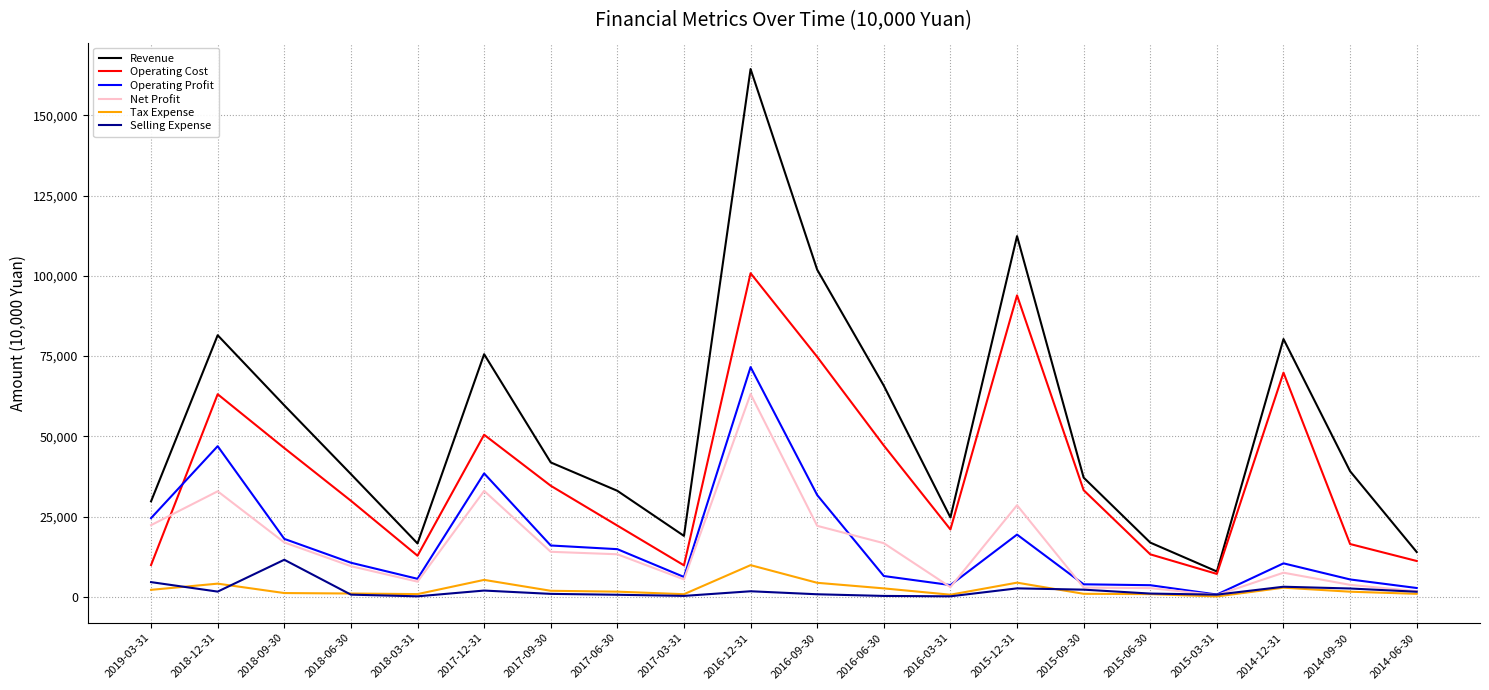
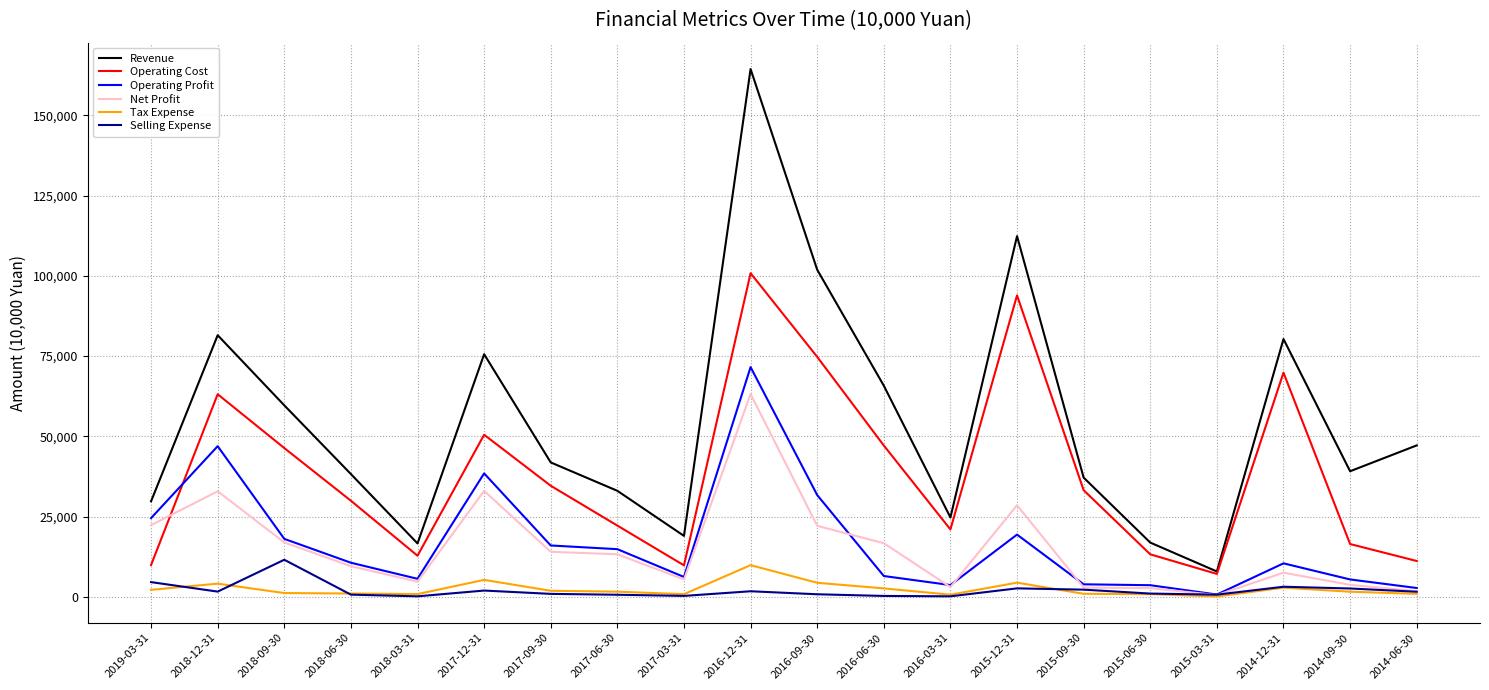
  {
    "Revenue": {
      "2019-03-31": "30,000",
      "2018-12-31": "82,000",
      "2018-09-30": "60,000",
      "2018-06-30": "38,000",
      "2018-03-31": "17,000",
      "2017-12-31": "76,000",
      "2017-09-30": "42,000",
      "2017-06-30": "33,000",
      "2017-03-31": "19,000",
      "2016-12-31": "164,000",
      "2016-09-30": "102,000",
      "2016-06-30": "66,000",
      "2016-03-31": "25,000",
      "2015-12-31": "112,000",
      "2015-09-30": "37,000",
      "2015-06-30": "17,000",
      "2014-12-31": "80,000",
      "2014-09-30": "39,000",
-     "2014-06-30": "14,000"
+     "2014-06-30": "47,000"
    },
    "Operating Cost": {
      "2019-03-31": "10,000",
      "2018-12-31": "63,000",
      "2018-09-30": "46,000",
      "2018-06-30": "30,000",
      "2018-03-31": "13,000",
      "2017-12-31": "51,000",
      "2017-09-30": "35,000",
      "2017-06-30": "22,000",
      "2017-03-31": "10,000",
      "2016-12-31": "101,000",
      "2016-09-30": "75,000",
      "2016-06-30": "47,000",
      "2016-03-31": "21,000",
      "2015-12-31": "94,000",
      "2015-09-30": "33,000",
      "2015-06-30": "13,000",
      "2014-12-31": "70,000",
      "2014-09-30": "16,000",
      "2014-06-30": "11,000"
    },
    "Operating Profit": {
      "2019-03-31": "25,000",
      "2018-12-31": "47,000",
      "2018-09-30": "18,000",
      "2018-06-30": "11,000",
      "2018-03-31": "6,000",
      "2017-12-31": "38,000",
      "2017-09-30": "16,000",
      "2017-06-30": "15,000",
      "2016-12-31": "72,000",
      "2016-09-30": "32,000",
      "2016-06-30": "7,000",
      "2015-12-31": "19,000",
      "2015-09-30": "4,000",
      "2015-06-30": "4,000",
      "2014-12-31": "10,000",
      "2014-09-30": "5,000",
      "2014-06-30": "3,000"
    },
    "Net Profit": {
      "2019-03-31": "22,000",
      "2018-12-31": "33,000",
      "2018-09-30": "17,000",
      "2018-06-30": "10,000",
      "2018-03-31": "5,000",
      "2017-12-31": "33,000",
      "2017-09-30": "14,000",
      "2017-06-30": "13,000",
      "2016-12-31": "63,000",
      "2016-09-30": "22,000",
      "2016-06-30": "17,000",
      "2015-12-31": "29,000",
      "2015-06-30": "3,000",
      "2014-12-31": "8,000",
      "2014-09-30": "4,000"
    },
    "Tax Expense": {
      "2019-03-31": "2,000",
      "2018-12-31": "4,000",
      "2018-09-30": "1,000",
      "2017-12-31": "5,000",
      "2017-09-30": "2,000",
      "2017-06-30": "2,000",
      "2016-12-31": "10,000",
      "2016-09-30": "4,000",
      "2016-06-30": "3,000",
      "2015-12-31": "4,000",
      "2015-09-30": "1,000",
      "2014-09-30": "2,000"
    },
    "Selling Expense": {
      "2019-03-31": "5,000",
      "2018-12-31": "2,000",
      "2018-09-30": "12,000",
      "2017-12-31": "2,000",
      "2017-09-30": "1,000",
      "2017-06-30": "1,000",
      "2016-12-31": "2,000",
      "2016-09-30": "1,000",
      "2016-06-30": "0",
      "2015-12-31": "3,000",
      "2014-09-30": "3,000"
    }
  }
